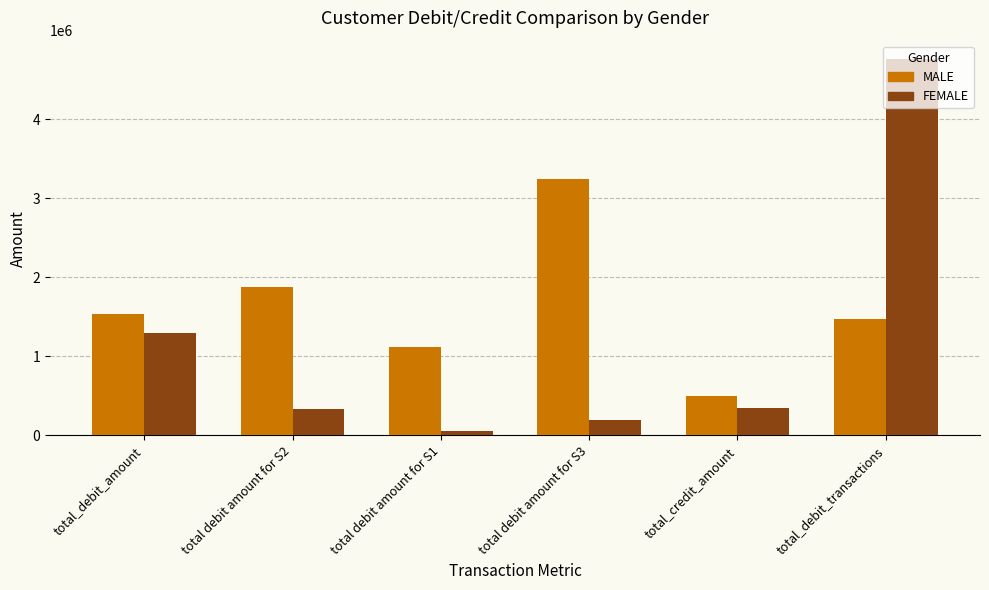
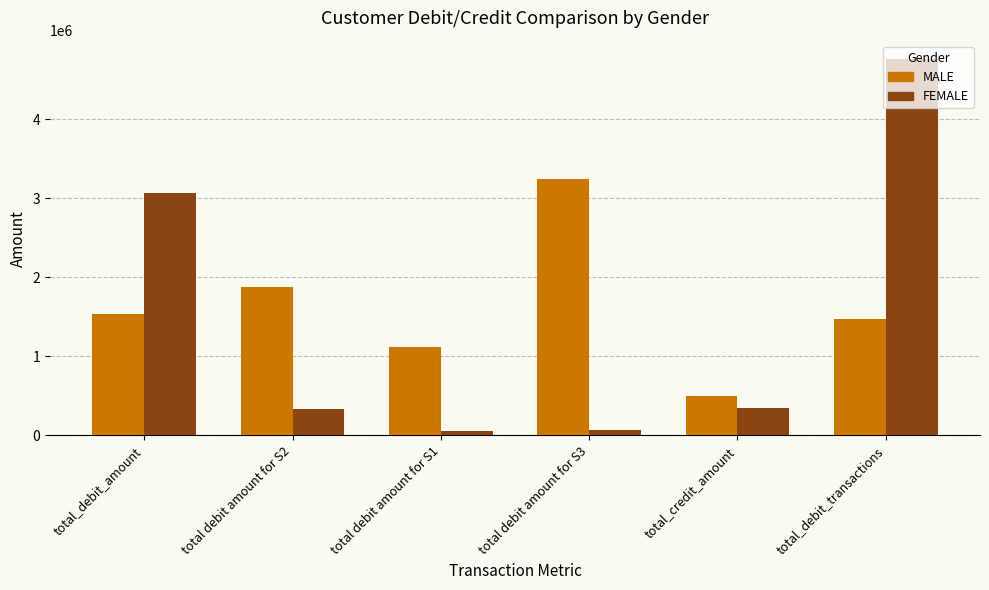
  {
    "MALE": {
      "total_debit_amount": 1500000,
      "total debit amount for S2": 1900000,
      "total debit amount for S1": 1100000,
      "total debit amount for S3": 3200000,
      "total_credit_amount": 500000,
      "total_debit_transactions": 1500000
    },
    "FEMALE": {
-     "total_debit_amount": 1300000,
+     "total_debit_amount": 3100000,
      "total debit amount for S2": 300000,
      "total debit amount for S1": 100000,
-     "total debit amount for S3": 200000,
+     "total debit amount for S3": 100000,
      "total_credit_amount": 400000
    }
  }
